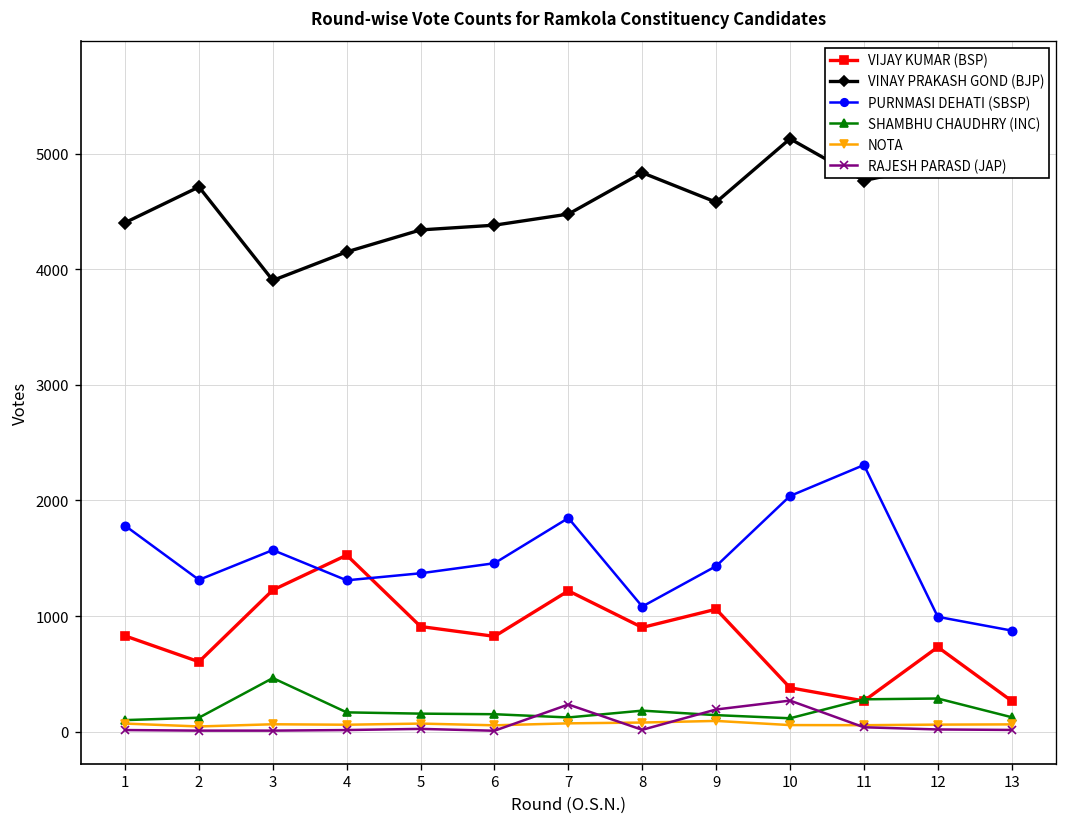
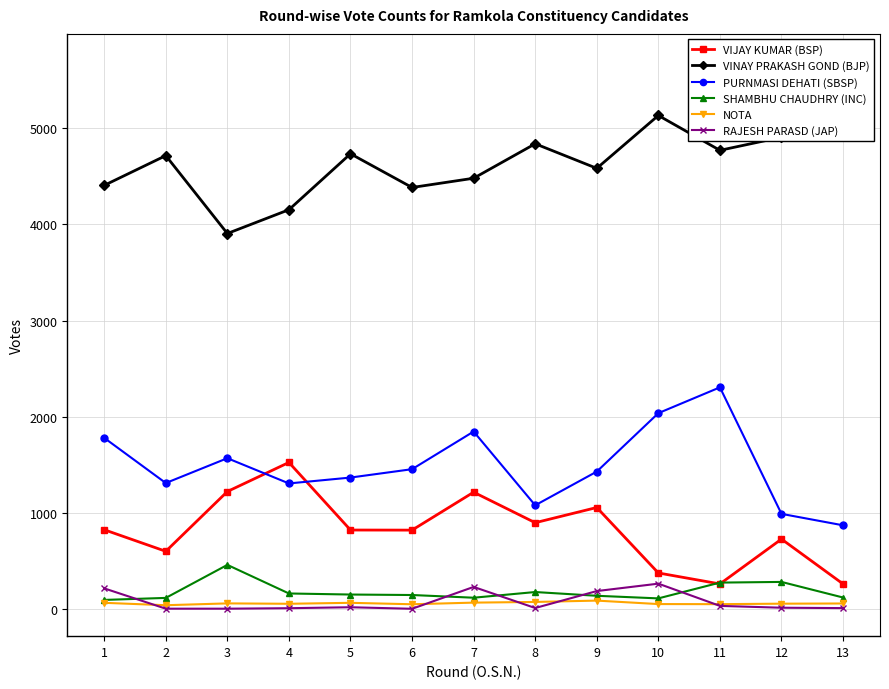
  {
    "VIJAY KUMAR (BSP)": {
      "1": 800,
      "2": 600,
      "3": 1200,
      "4": 1500,
-     "5": 900,
+     "5": 800,
      "6": 800,
      "7": 1200,
      "8": 900,
      "9": 1100,
      "10": 400,
      "12": 700,
      "13": 300
    },
    "VINAY PRAKASH GOND (BJP)": {
      "1": 4400,
      "2": 4700,
      "3": 3900,
      "4": 4200,
-     "5": 4300,
+     "5": 4700,
      "6": 4400,
      "7": 4500,
      "8": 4800,
      "9": 4600,
      "10": 5100,
      "11": 4800
    },
    "PURNMASI DEHATI (SBSP)": {
      "1": 1800,
      "2": 1300,
      "3": 1600,
      "4": 1300,
      "5": 1400,
      "6": 1500,
      "7": 1800,
      "8": 1100,
      "9": 1400,
      "10": 2000,
      "11": 2300,
      "12": 1000,
      "13": 900
    },
    "SHAMBHU CHAUDHRY (INC)": {
      "1": 100,
      "2": 100,
      "3": 500,
      "4": 200,
      "5": 200,
      "6": 200,
      "7": 100,
      "8": 200,
      "9": 100,
      "10": 100,
      "12": 300,
      "13": 100
    },
    "NOTA": {
      "1": 100,
      "2": 0,
      "3": 100,
      "4": 100,
      "5": 100,
      "6": 100,
      "7": 100,
      "8": 100,
      "9": 100,
      "10": 100,
      "12": 100,
      "13": 100
    },
    "RAJESH PARASD (JAP)": {
-     "1": 0,
+     "1": 200,
      "2": 0,
      "3": 0,
      "4": 0,
      "5": 0,
      "6": 0,
      "7": 200,
      "8": 0,
      "9": 200,
      "10": 300,
      "12": 0,
      "13": 0
    }
  }
